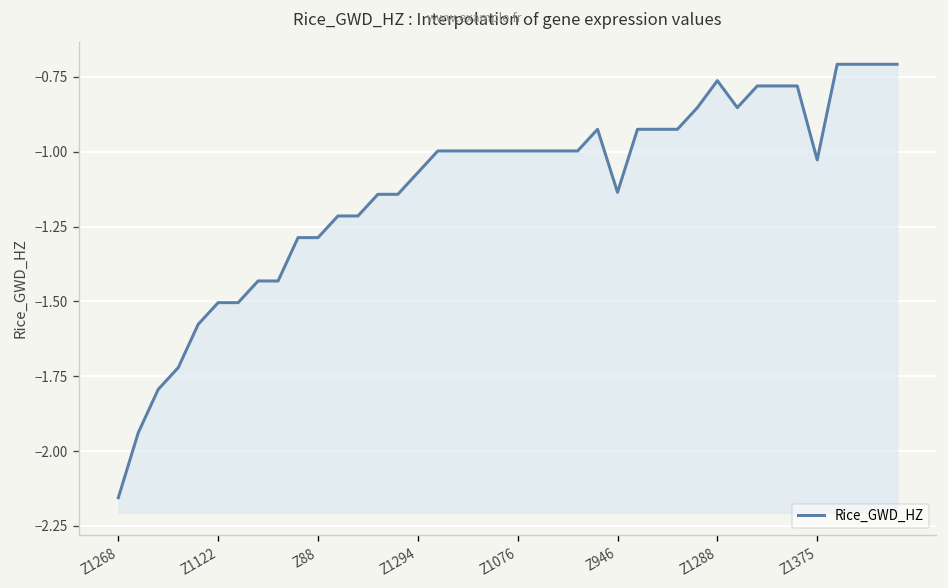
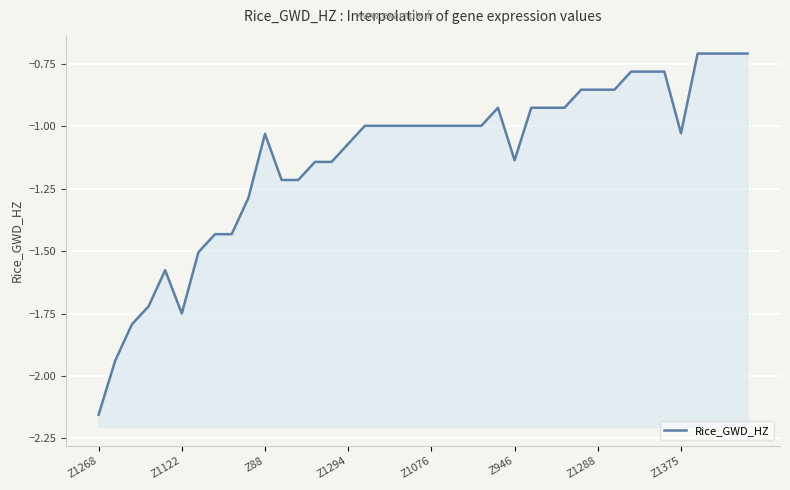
  {
    "Z1268": -2.16,
-   "Z1122": -1.50,
-   "Z88": -1.29,
+   "Z1122": -1.75,
+   "Z88": -1.03,
    "Z1294": -1.07,
    "Z1076": -1.00,
    "Z946": -1.14,
-   "Z1288": -0.76,
+   "Z1288": -0.85,
    "Z1375": -1.03
  }
